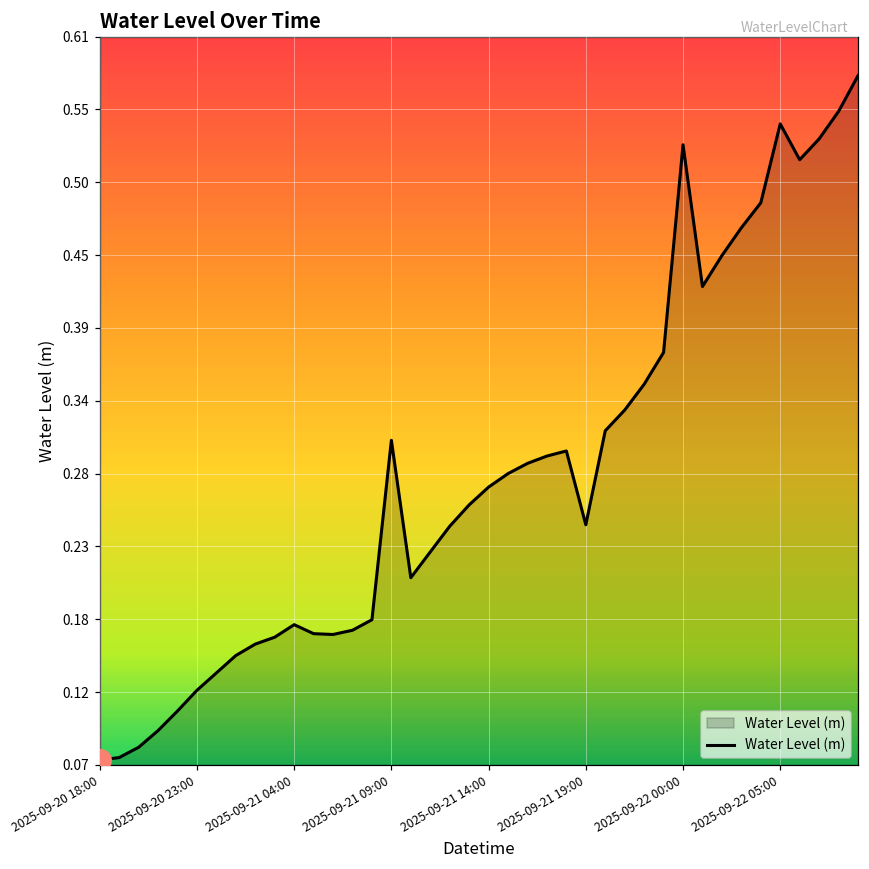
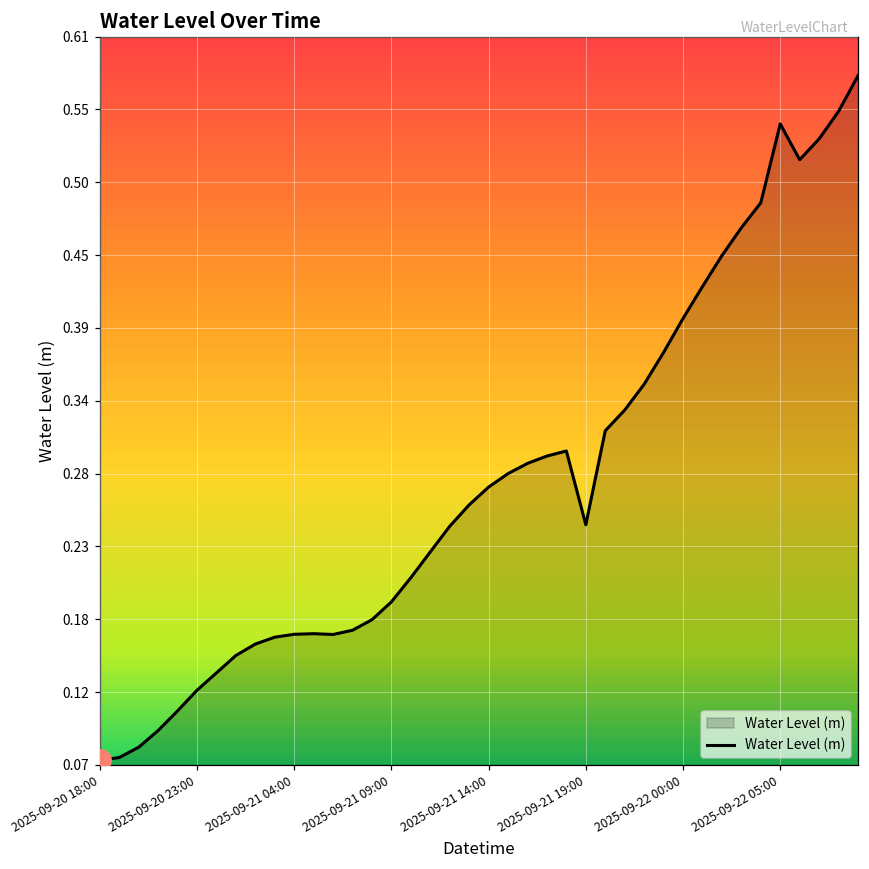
  {
    "Water Level (m)": {
      "2025-09-20 23:00": 0.123,
-     "2025-09-21 04:00": 0.171,
-     "2025-09-21 09:00": 0.308,
+     "2025-09-21 04:00": 0.164,
+     "2025-09-21 09:00": 0.188,
      "2025-09-21 14:00": 0.273,
      "2025-09-21 19:00": 0.245,
-     "2025-09-22 00:00": 0.527,
+     "2025-09-22 00:00": 0.398,
      "2025-09-22 05:00": 0.542
    }
  }
